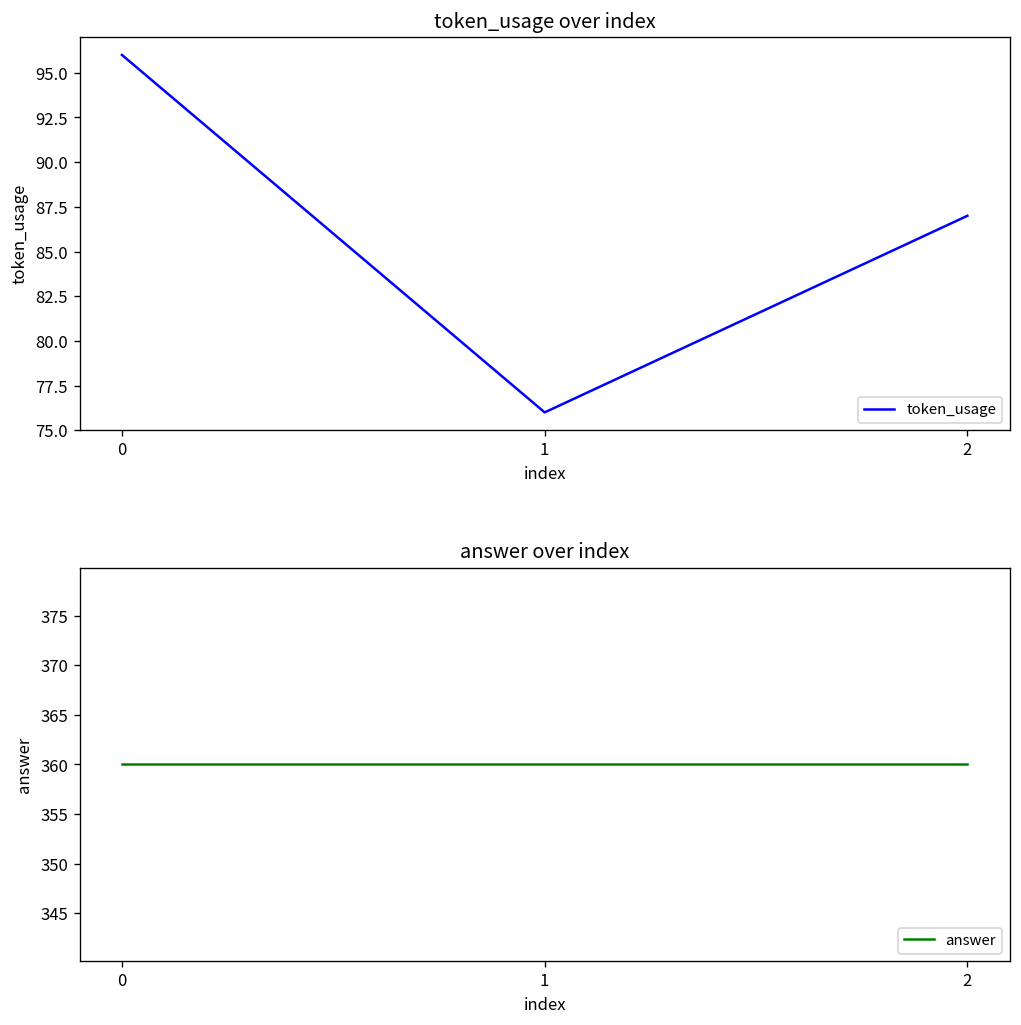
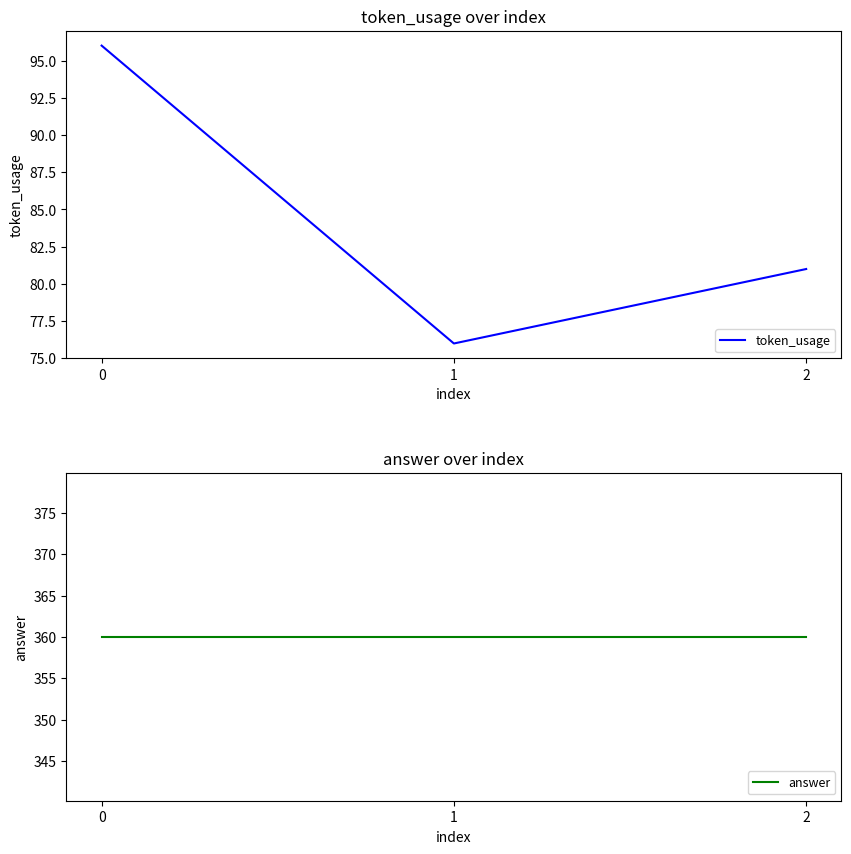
  {
    "token_usage over index": {
      "0": 96,
      "1": 76,
-     "2": 87
+     "2": 81
    },
    "answer over index": {
      "0": 360,
      "1": 360,
      "2": 360
    }
  }
